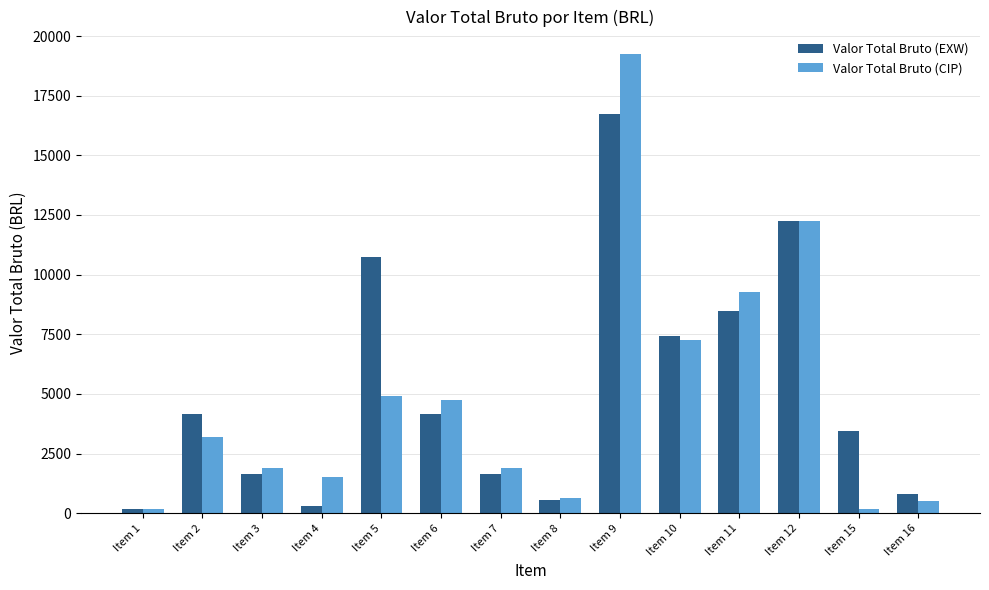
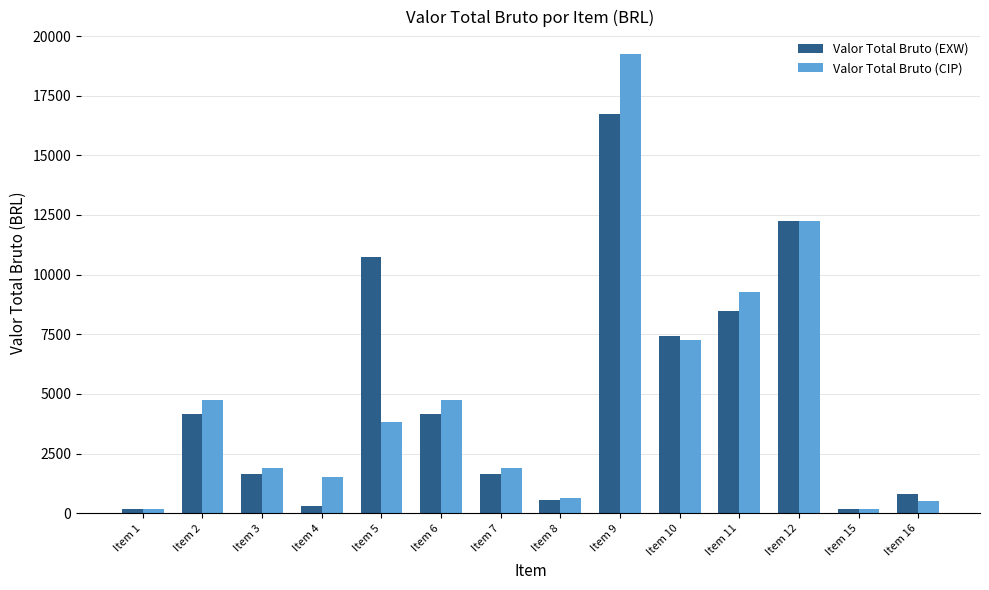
  {
    "Valor Total Bruto (EXW)": {
      "Item 1": 200,
      "Item 2": 4100,
      "Item 3": 1700,
      "Item 4": 300,
      "Item 5": 10800,
      "Item 6": 4100,
      "Item 7": 1700,
      "Item 8": 600,
      "Item 9": 16700,
      "Item 10": 7400,
      "Item 11": 8500,
      "Item 12": 12200,
-     "Item 15": 3400,
+     "Item 15": 200,
      "Item 16": 800
    },
    "Valor Total Bruto (CIP)": {
      "Item 1": 200,
-     "Item 2": 3200,
+     "Item 2": 4800,
      "Item 3": 1900,
      "Item 4": 1500,
-     "Item 5": 4900,
+     "Item 5": 3800,
      "Item 6": 4800,
      "Item 7": 1900,
      "Item 8": 600,
      "Item 9": 19200,
      "Item 10": 7300,
      "Item 11": 9300,
      "Item 12": 12200,
      "Item 15": 200,
      "Item 16": 500
    }
  }
